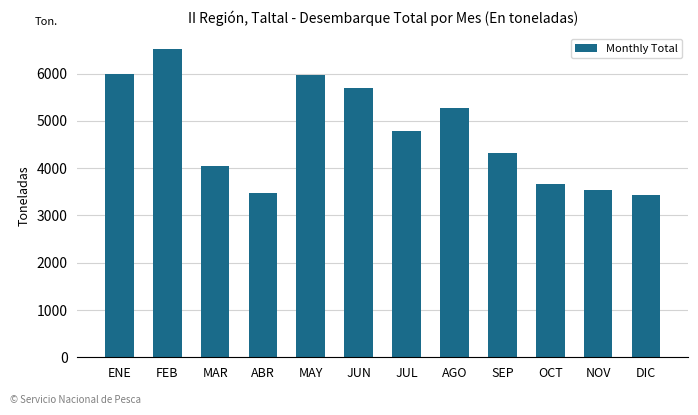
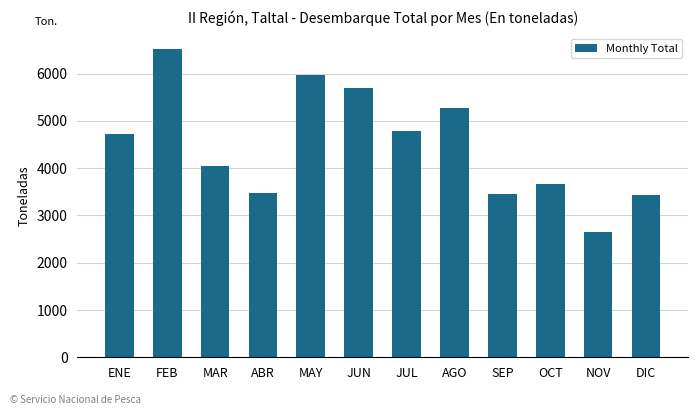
  {
-   "ENE": 6000,
+   "ENE": 4700,
    "FEB": 6500,
    "MAR": 4000,
    "ABR": 3500,
    "MAY": 6000,
    "JUN": 5700,
    "JUL": 4800,
    "AGO": 5300,
-   "SEP": 4300,
+   "SEP": 3500,
    "OCT": 3700,
-   "NOV": 3500,
+   "NOV": 2600,
    "DIC": 3400
  }
